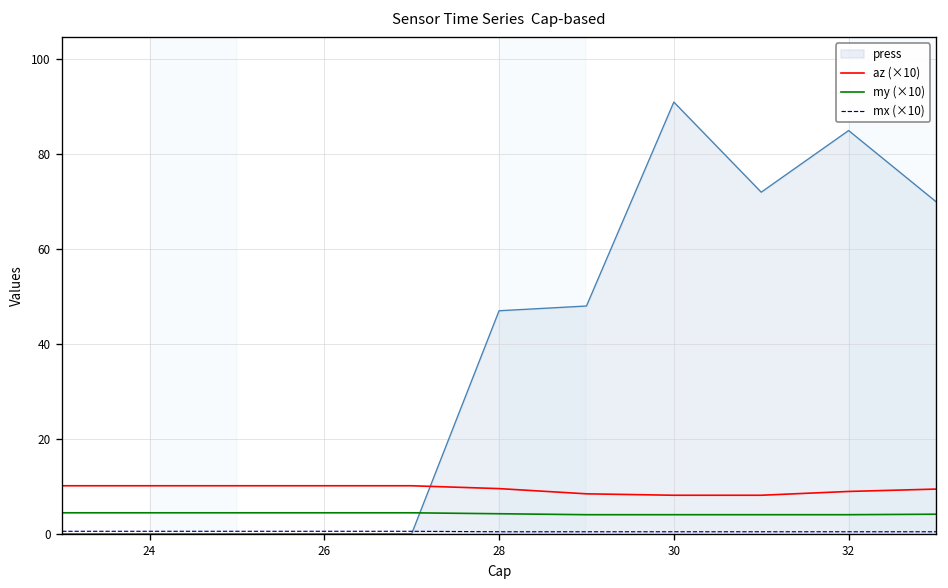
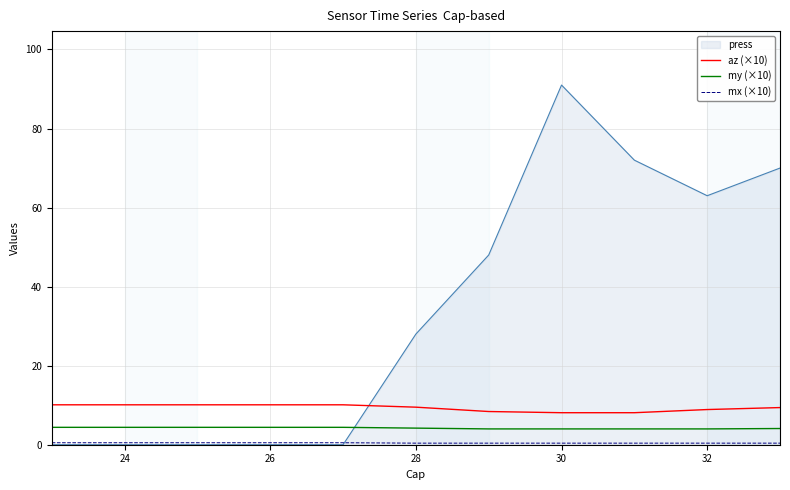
  {
    "press": {
-     "28": 47,
+     "28": 28,
      "30": 91,
-     "32": 85
+     "32": 63
    },
    "az (×10)": {
      "24": 10,
      "26": 10,
      "28": 10,
      "30": 8,
      "32": 9
    },
    "my (×10)": {
      "24": 4,
      "26": 4,
      "28": 4,
      "30": 4,
      "32": 4
    },
    "mx (×10)": {
      "28": 0,
      "30": 0,
      "32": 0
    }
  }
